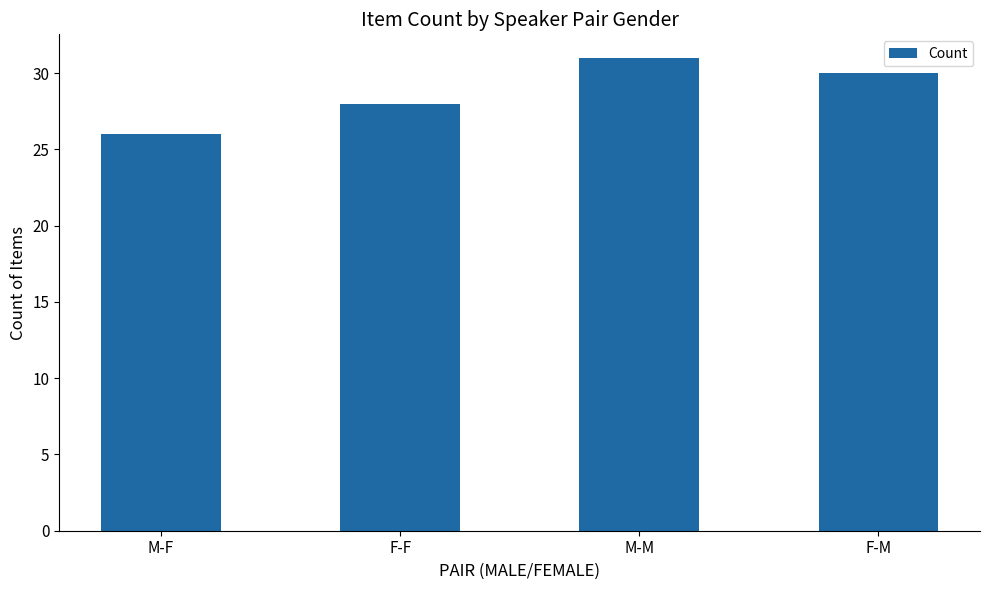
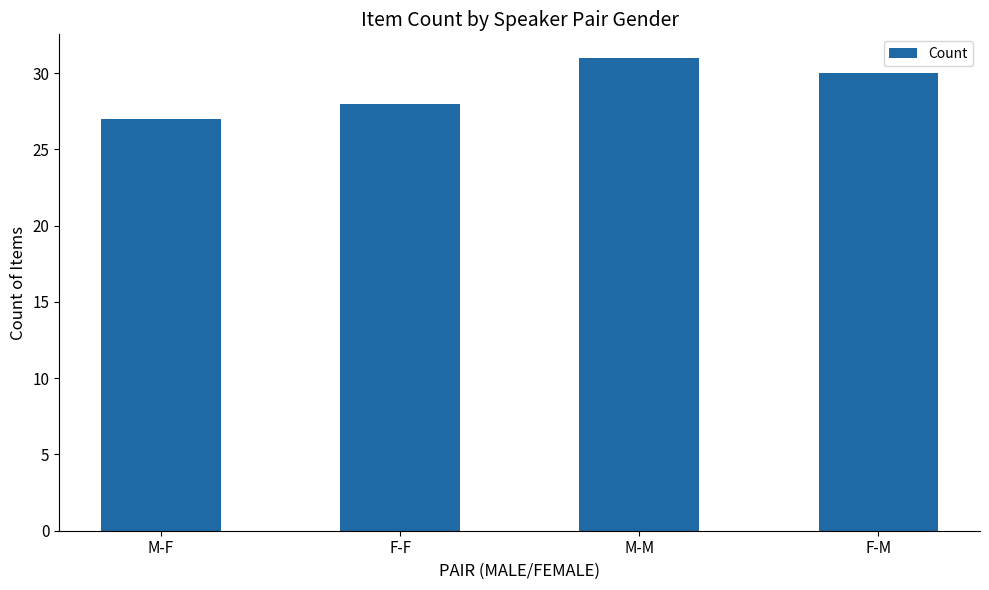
  {
-   "M-F": 26,
+   "M-F": 27,
    "F-F": 28,
    "M-M": 31,
    "F-M": 30
  }
